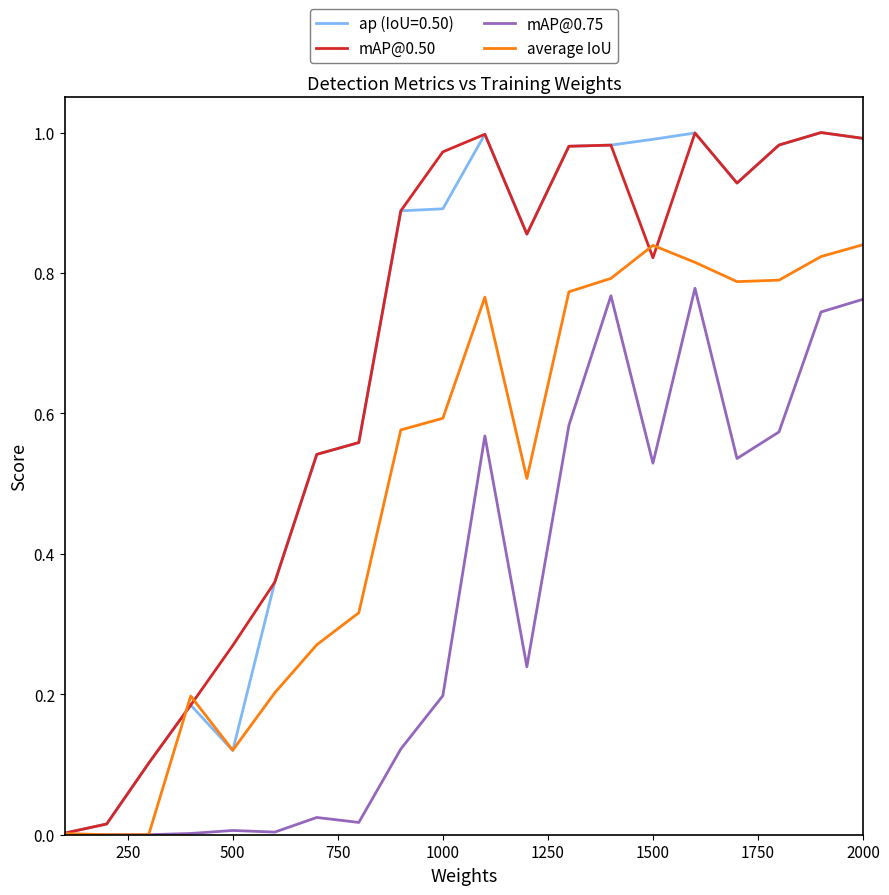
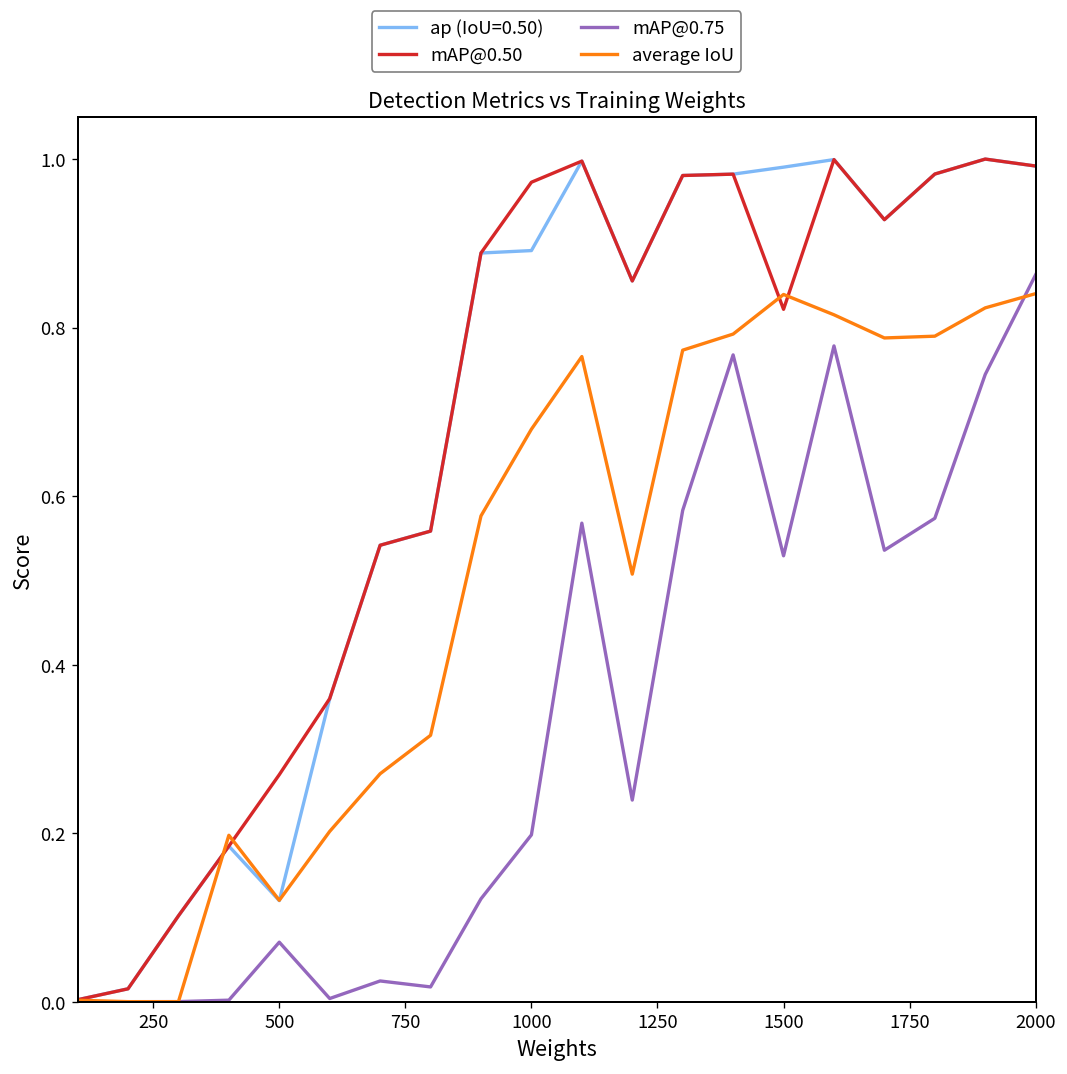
  {
    "ap (IoU=0.50)": {
      "1000": 0.89,
      "1500": 0.99
    },
    "mAP@0.50": {
      "500": 0.27,
      "1000": 0.97,
      "1500": 0.82
    },
    "mAP@0.75": {
-     "500": 0.01,
+     "500": 0.07,
      "1000": 0.20,
      "1500": 0.53,
-     "2000": 0.76
+     "2000": 0.86
    },
    "average IoU": {
-     "1000": 0.59,
+     "1000": 0.68,
      "1500": 0.84,
      "2000": 0.84
    }
  }
